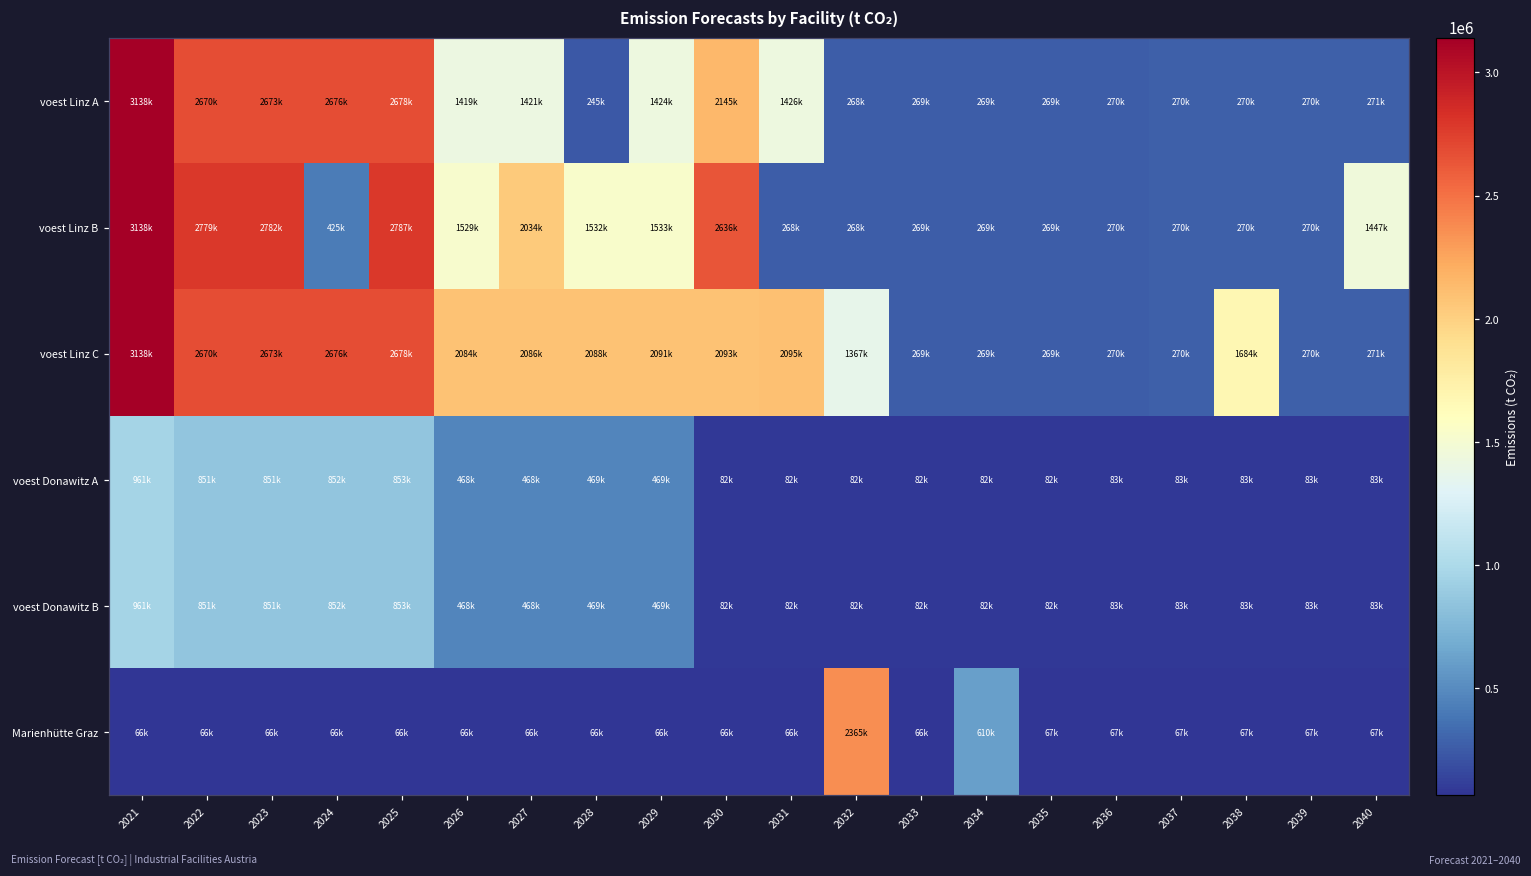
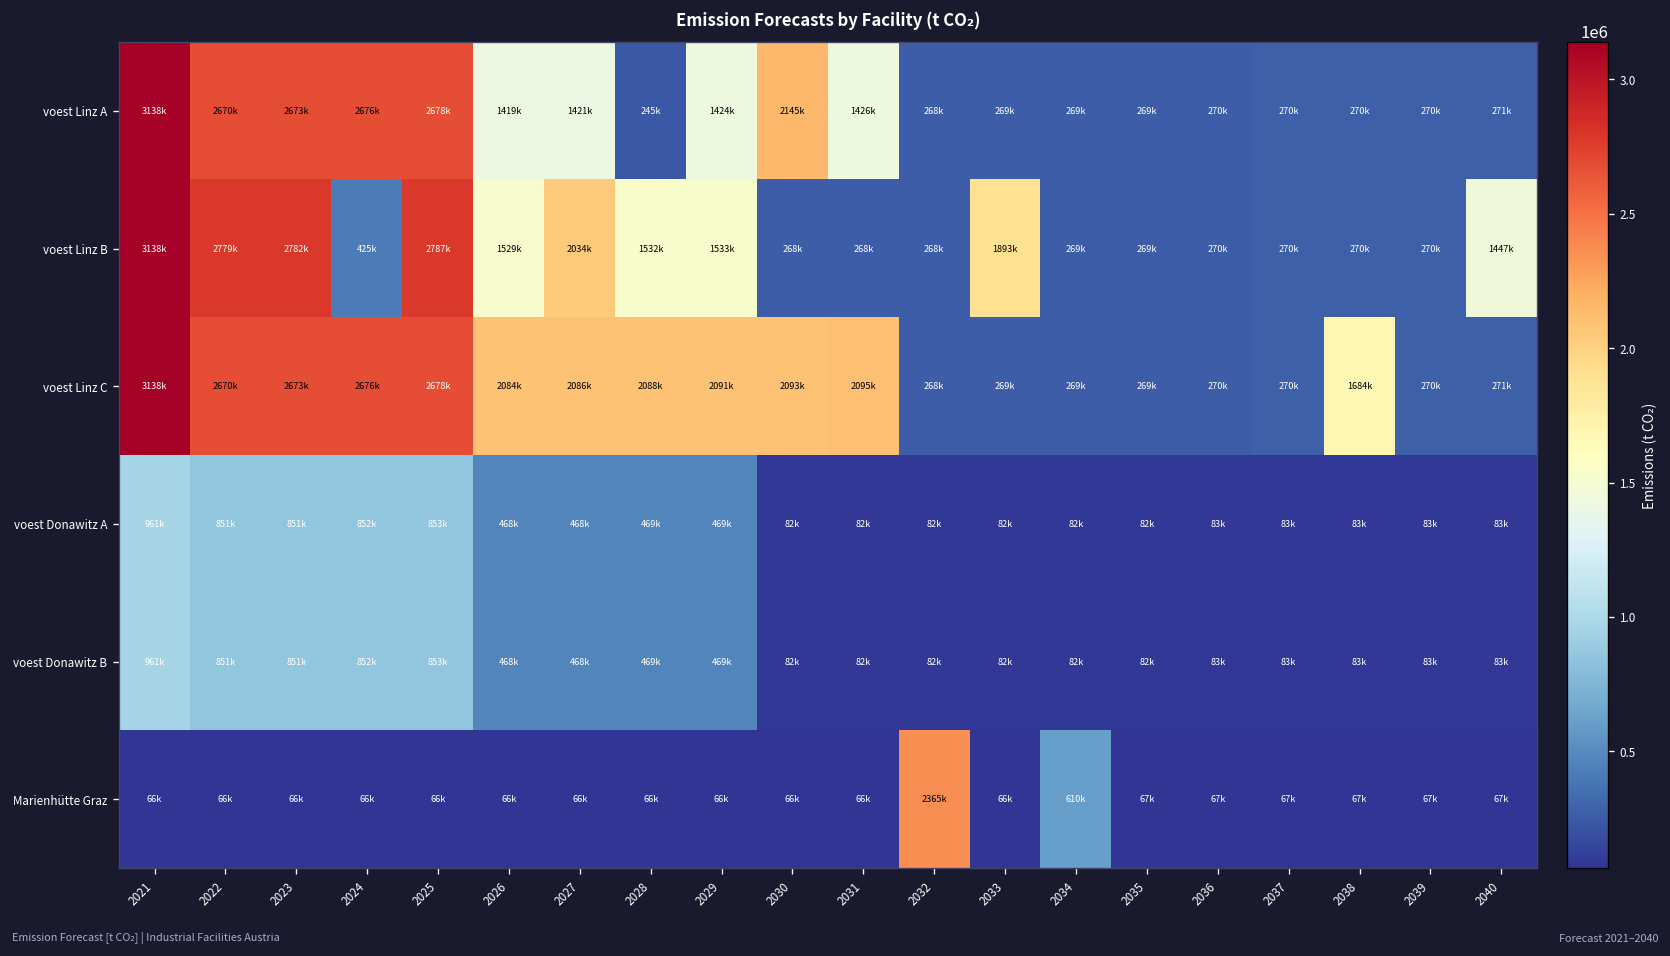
  {
    "voest Linz A": {
      "2021": "3138k",
      "2022": "2670k",
      "2023": "2673k",
      "2024": "2676k",
      "2025": "2678k",
      "2026": "1419k",
      "2027": "1421k",
      "2028": "245k",
      "2029": "1424k",
      "2030": "2145k",
      "2031": "1426k",
      "2032": "268k",
      "2033": "269k",
      "2034": "269k",
      "2035": "269k",
      "2036": "270k",
      "2037": "270k",
      "2038": "270k",
      "2039": "270k",
      "2040": "271k"
    },
    "voest Linz B": {
      "2021": "3138k",
      "2022": "2779k",
      "2023": "2782k",
      "2024": "425k",
      "2025": "2787k",
      "2026": "1529k",
      "2027": "2034k",
      "2028": "1532k",
      "2029": "1533k",
-     "2030": "2636k",
+     "2030": "268k",
      "2031": "268k",
      "2032": "268k",
-     "2033": "269k",
+     "2033": "1893k",
      "2034": "269k",
      "2035": "269k",
      "2036": "270k",
      "2037": "270k",
      "2038": "270k",
      "2039": "270k",
      "2040": "1447k"
    },
    "voest Linz C": {
      "2021": "3138k",
      "2022": "2670k",
      "2023": "2673k",
      "2024": "2676k",
      "2025": "2678k",
      "2026": "2084k",
      "2027": "2086k",
      "2028": "2088k",
      "2029": "2091k",
      "2030": "2093k",
      "2031": "2095k",
-     "2032": "1367k",
+     "2032": "268k",
      "2033": "269k",
      "2034": "269k",
      "2035": "269k",
      "2036": "270k",
      "2037": "270k",
      "2038": "1684k",
      "2039": "270k",
      "2040": "271k"
    },
    "voest Donawitz A": {
      "2021": "961k",
      "2022": "851k",
      "2023": "851k",
      "2024": "852k",
      "2025": "853k",
      "2026": "468k",
      "2027": "468k",
      "2028": "469k",
      "2029": "469k",
      "2030": "82k",
      "2031": "82k",
      "2032": "82k",
      "2033": "82k",
      "2034": "82k",
      "2035": "82k",
      "2036": "83k",
      "2037": "83k",
      "2038": "83k",
      "2039": "83k",
      "2040": "83k"
    },
    "voest Donawitz B": {
      "2021": "961k",
      "2022": "851k",
      "2023": "851k",
      "2024": "852k",
      "2025": "853k",
      "2026": "468k",
      "2027": "468k",
      "2028": "469k",
      "2029": "469k",
      "2030": "82k",
      "2031": "82k",
      "2032": "82k",
      "2033": "82k",
      "2034": "82k",
      "2035": "82k",
      "2036": "83k",
      "2037": "83k",
      "2038": "83k",
      "2039": "83k",
      "2040": "83k"
    },
    "Marienhütte Graz": {
      "2021": "66k",
      "2022": "66k",
      "2023": "66k",
      "2024": "66k",
      "2025": "66k",
      "2026": "66k",
      "2027": "66k",
      "2028": "66k",
      "2029": "66k",
      "2030": "66k",
      "2031": "66k",
      "2032": "2365k",
      "2033": "66k",
      "2034": "610k",
      "2035": "67k",
      "2036": "67k",
      "2037": "67k",
      "2038": "67k",
      "2039": "67k",
      "2040": "67k"
    }
  }
